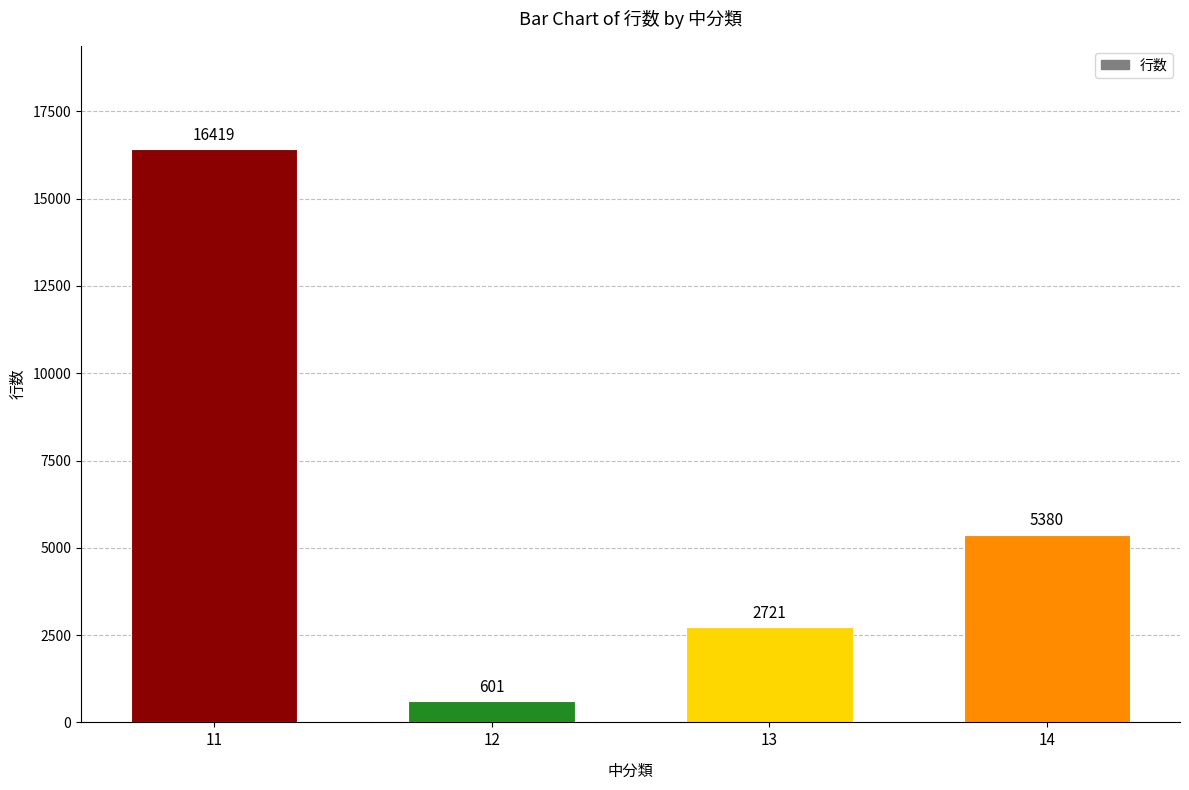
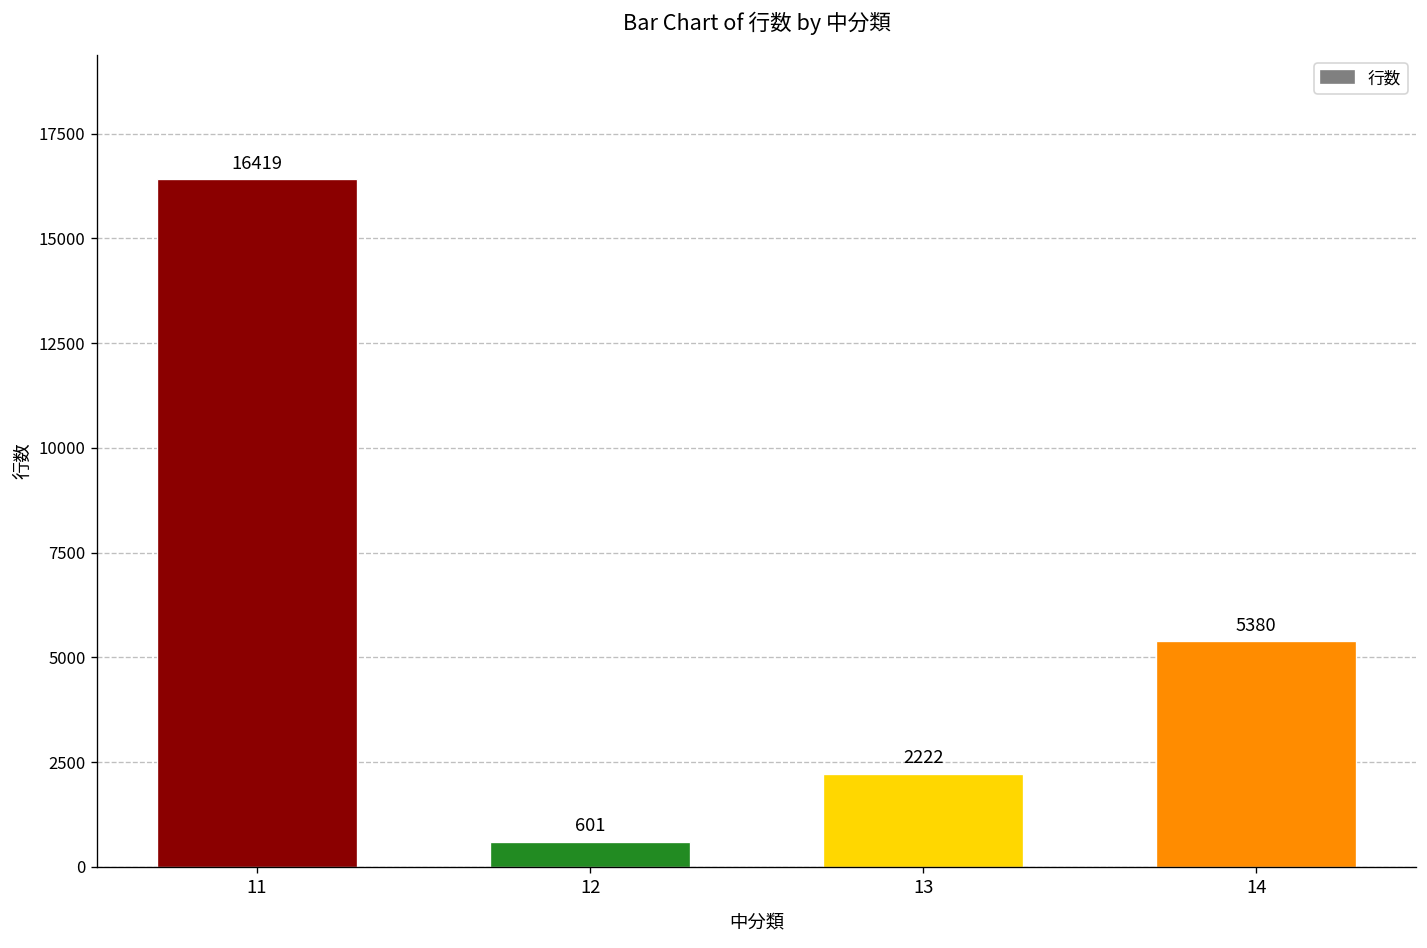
  {
    "11": 16419,
    "12": 601,
-   "13": 2721,
+   "13": 2222,
    "14": 5380
  }
